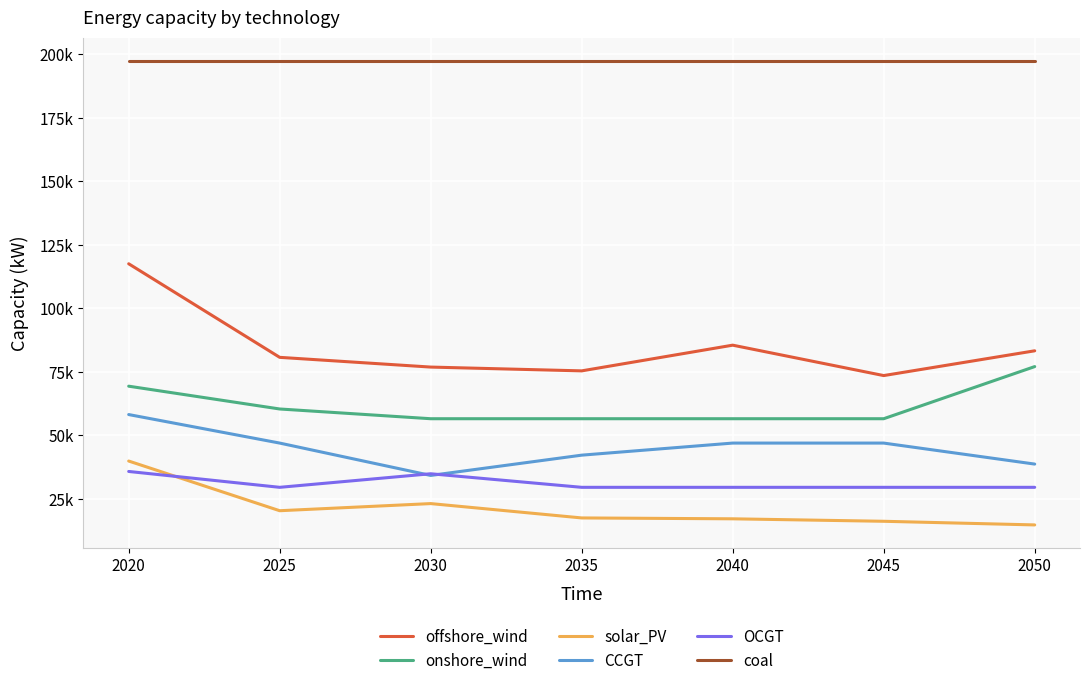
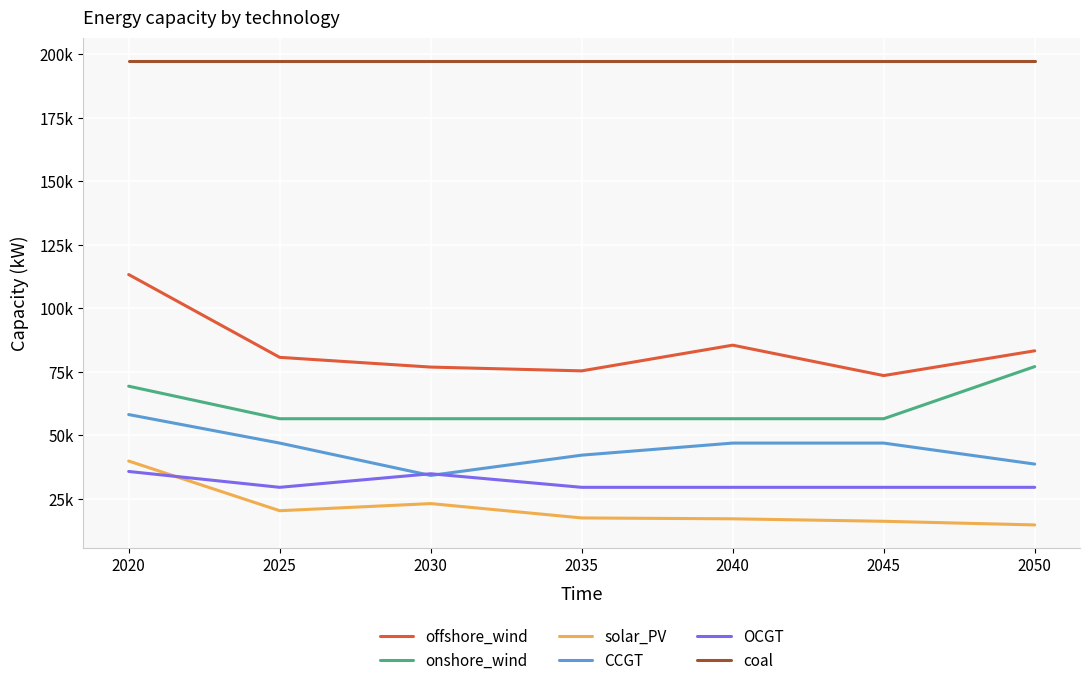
  {
    "offshore_wind": {
-     "2020": 118000,
+     "2020": 113000,
      "2025": 81000,
      "2030": 77000,
      "2035": 75000,
      "2040": 86000,
      "2045": 74000,
      "2050": 83000
    },
    "onshore_wind": {
      "2020": 69000,
-     "2025": 60000,
+     "2025": 57000,
      "2030": 57000,
      "2035": 57000,
      "2040": 57000,
      "2045": 57000,
      "2050": 77000
    },
    "solar_PV": {
      "2020": 40000,
      "2025": 20000,
      "2030": 23000,
      "2035": 18000,
      "2040": 17000,
      "2045": 16000,
      "2050": 15000
    },
    "CCGT": {
      "2020": 58000,
      "2025": 47000,
      "2035": 42000,
      "2040": 47000,
      "2045": 47000,
      "2050": 39000
    },
    "OCGT": {
      "2020": 36000,
      "2025": 30000,
      "2035": 30000,
      "2040": 30000,
      "2045": 30000,
      "2050": 30000
    },
    "coal": {
      "2020": 197000,
      "2025": 197000,
      "2030": 197000,
      "2035": 197000,
      "2040": 197000,
      "2045": 197000,
      "2050": 197000
    }
  }
